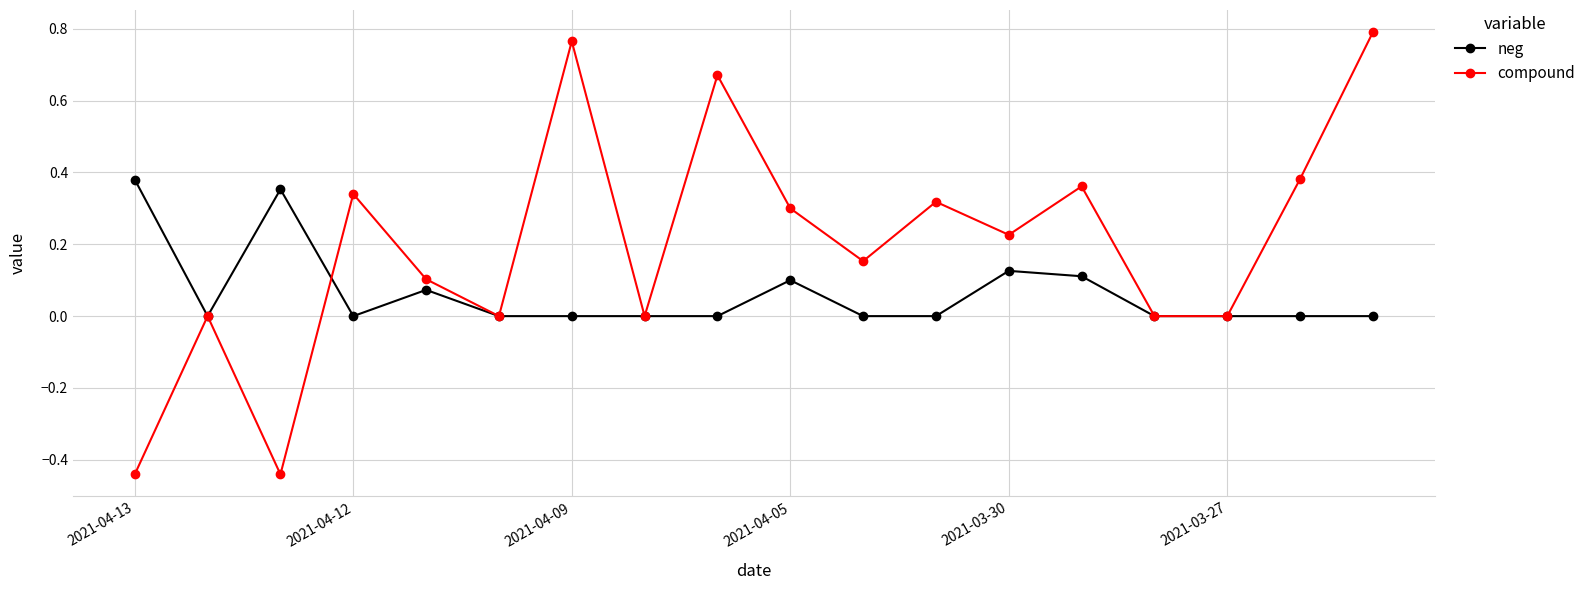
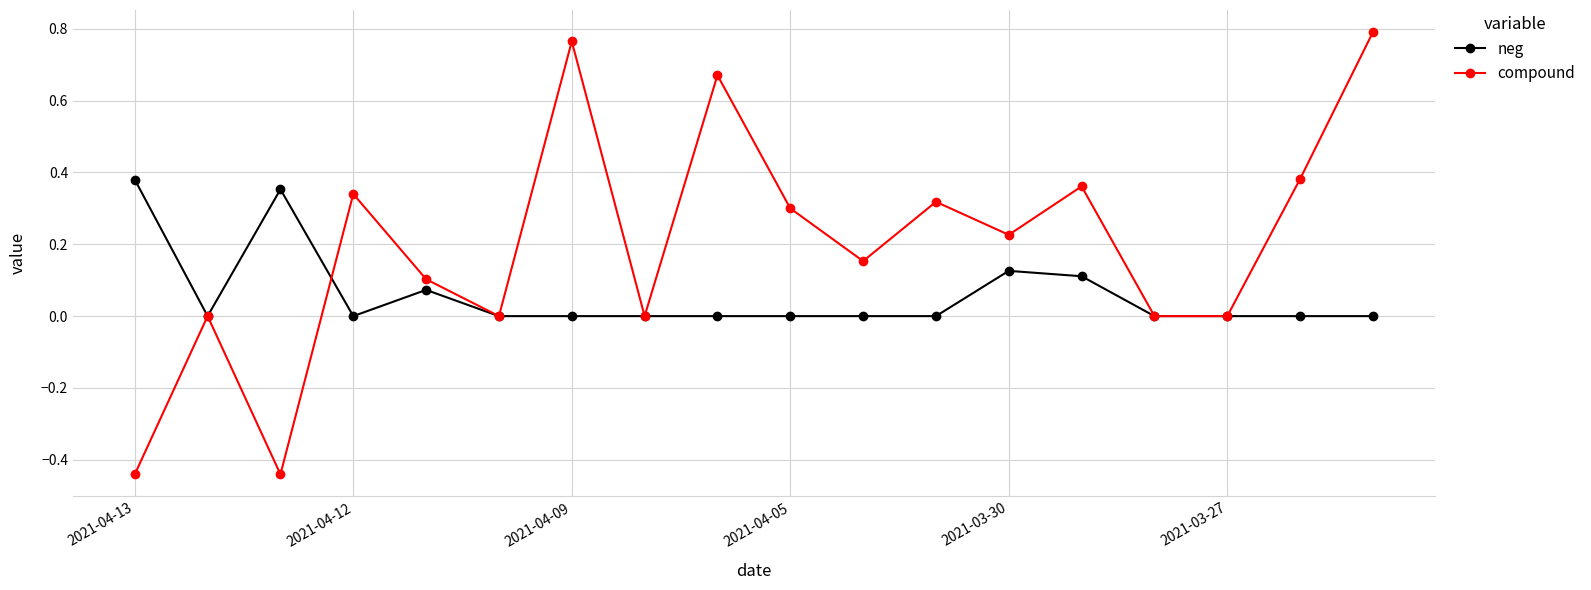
  {
    "neg": {
-     "2021-04-05": 0.1
+     "2021-04-05": 0.0
    },
    "compound": {
      "2021-04-05": 0.3
    }
  }
